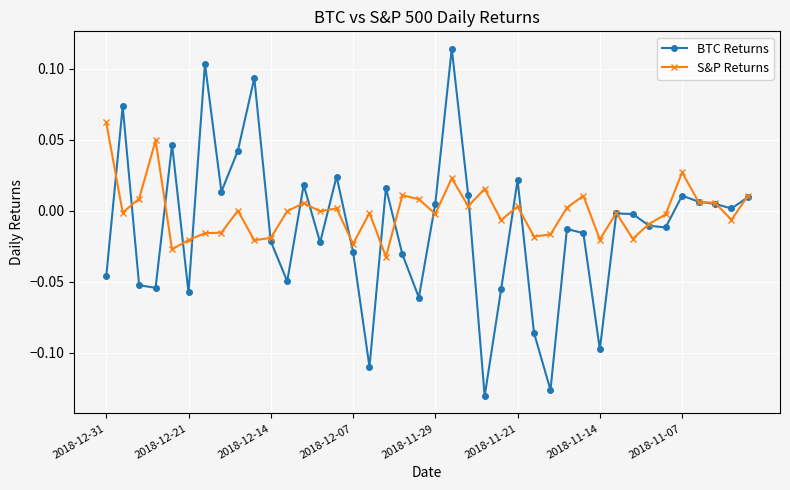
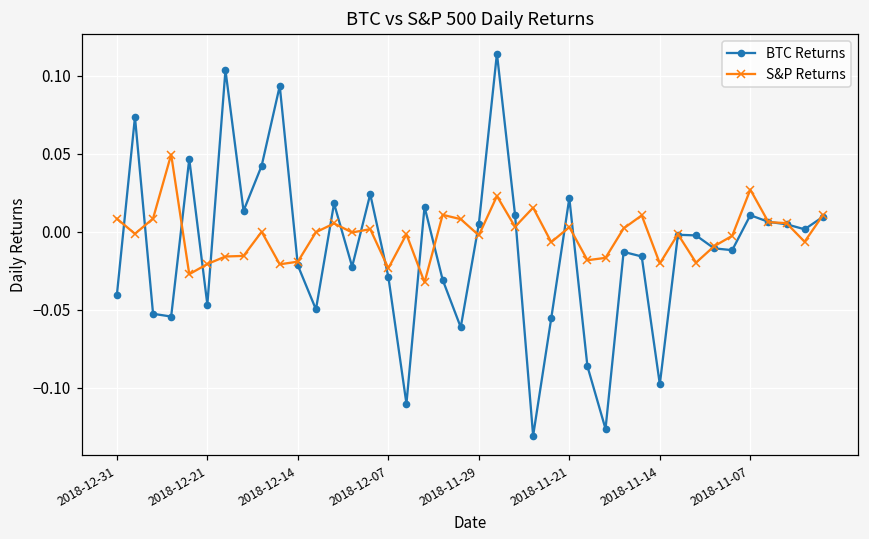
  {
    "BTC Returns": {
-     "2018-12-31": -0.046,
-     "2018-12-21": -0.058,
+     "2018-12-31": -0.041,
+     "2018-12-21": -0.047,
      "2018-12-14": -0.021,
      "2018-12-07": -0.029,
      "2018-11-29": 0.005,
      "2018-11-21": 0.022,
      "2018-11-14": -0.098,
      "2018-11-07": 0.011
    },
    "S&P Returns": {
-     "2018-12-31": 0.062,
+     "2018-12-31": 0.008,
      "2018-12-21": -0.021,
      "2018-12-14": -0.019,
      "2018-12-07": -0.023,
      "2018-11-29": -0.002,
      "2018-11-21": 0.003,
      "2018-11-14": -0.020,
      "2018-11-07": 0.027
    }
  }
